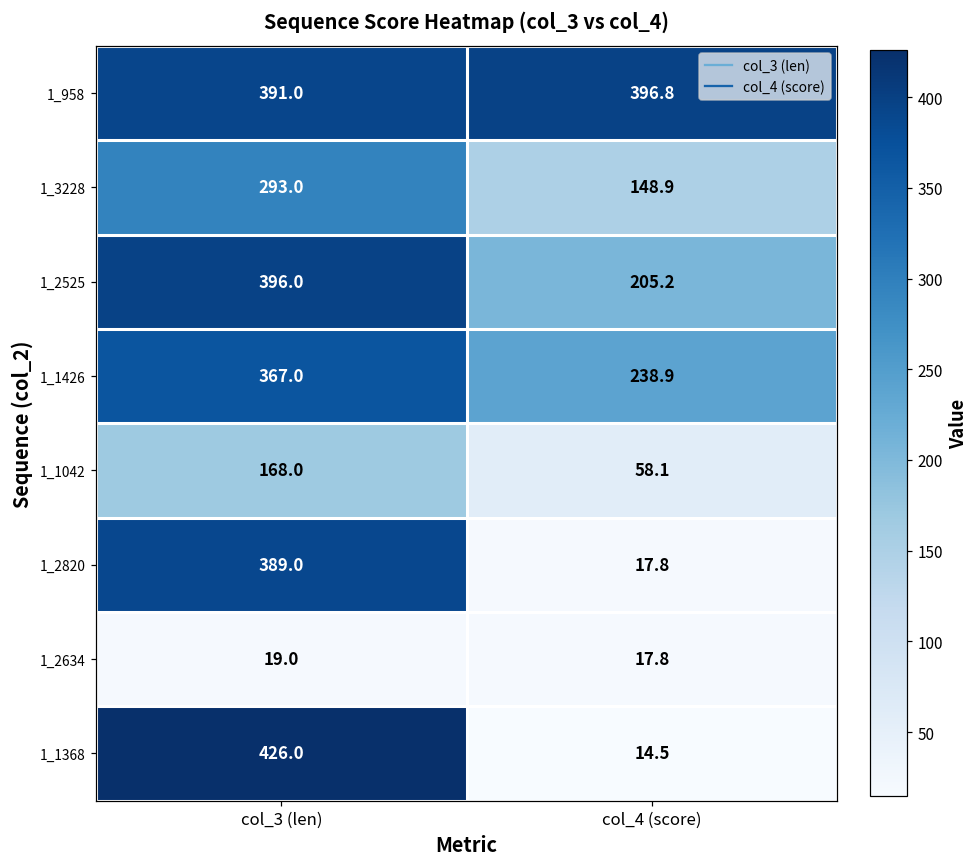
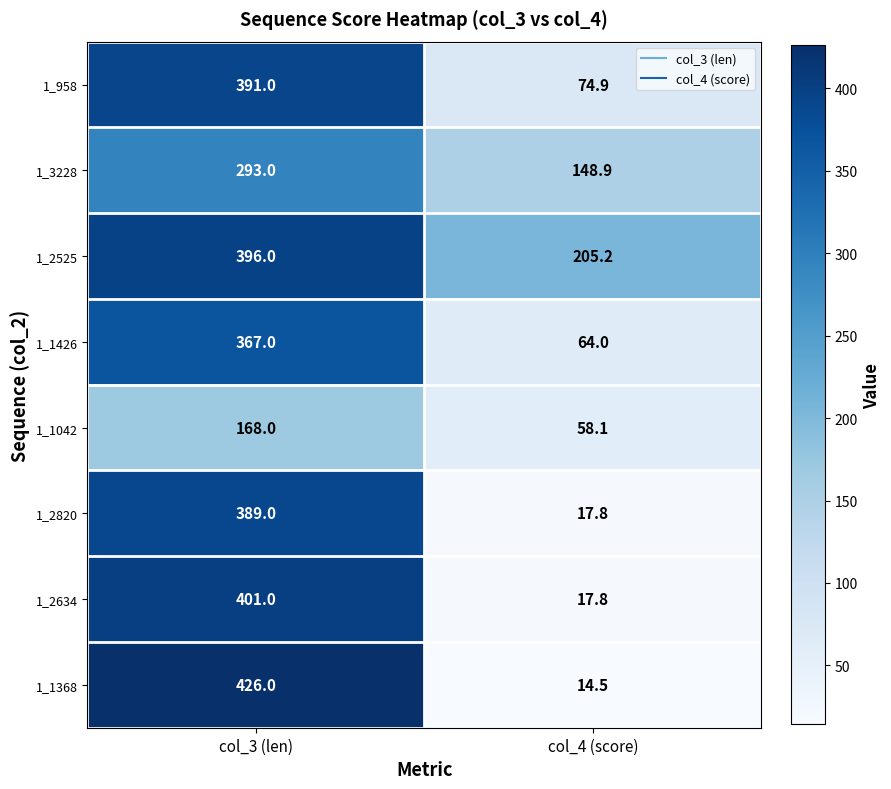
  {
    "1_958": {
      "col_3 (len)": 391.0,
-     "col_4 (score)": 396.8
+     "col_4 (score)": 74.9
    },
    "1_3228": {
      "col_3 (len)": 293.0,
      "col_4 (score)": 148.9
    },
    "1_2525": {
      "col_3 (len)": 396.0,
      "col_4 (score)": 205.2
    },
    "1_1426": {
      "col_3 (len)": 367.0,
-     "col_4 (score)": 238.9
+     "col_4 (score)": 64.0
    },
    "1_1042": {
      "col_3 (len)": 168.0,
      "col_4 (score)": 58.1
    },
    "1_2820": {
      "col_3 (len)": 389.0,
      "col_4 (score)": 17.8
    },
    "1_2634": {
-     "col_3 (len)": 19.0,
+     "col_3 (len)": 401.0,
      "col_4 (score)": 17.8
    },
    "1_1368": {
      "col_3 (len)": 426.0,
      "col_4 (score)": 14.5
    }
  }
